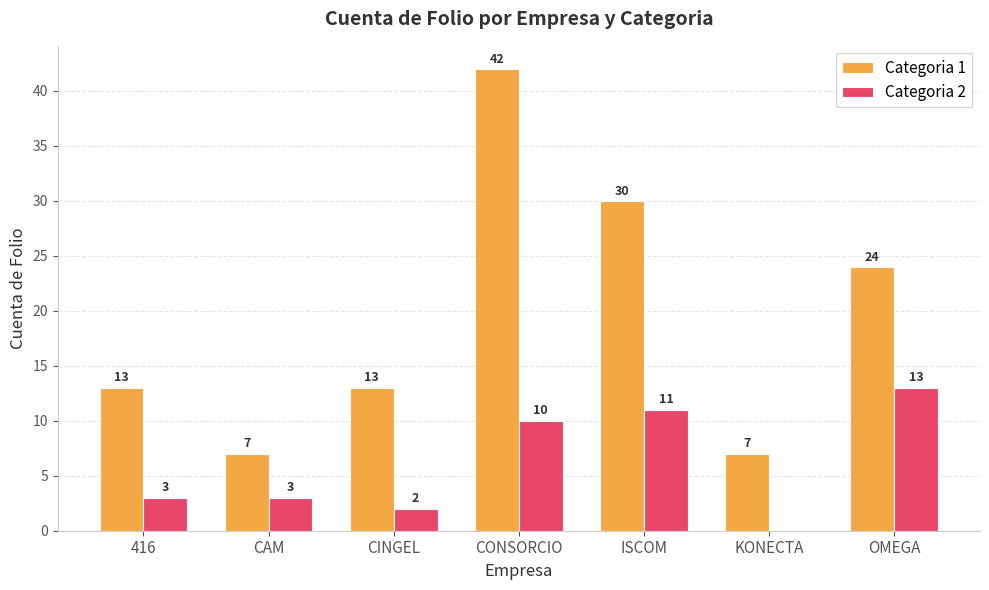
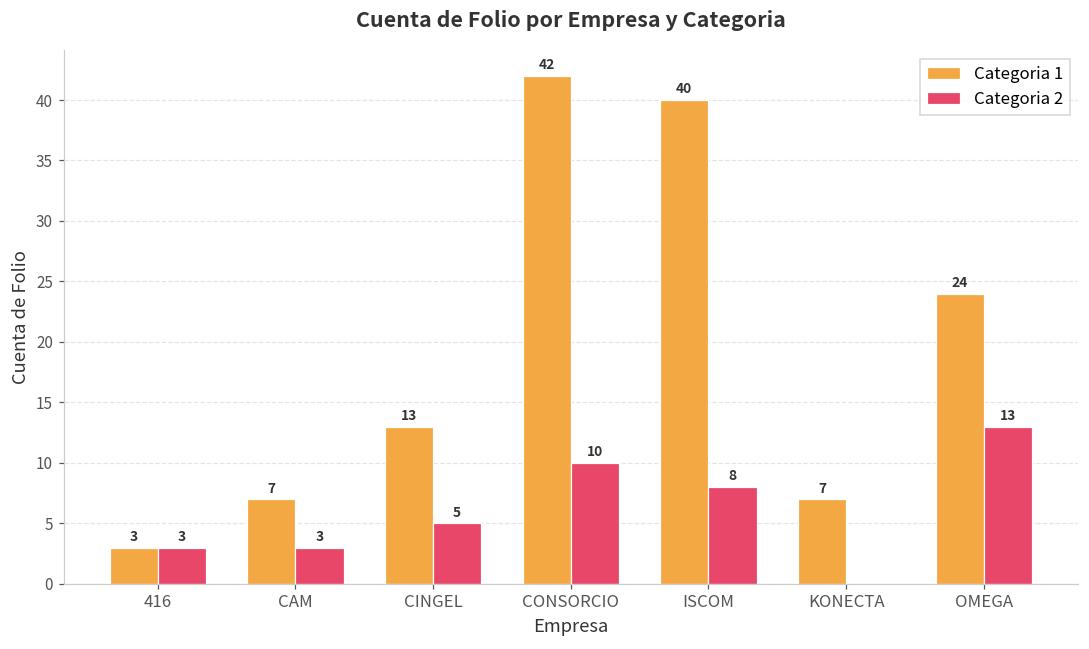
  {
    "Categoria 1": {
-     "416": 13,
+     "416": 3,
      "CAM": 7,
      "CINGEL": 13,
      "CONSORCIO": 42,
-     "ISCOM": 30,
+     "ISCOM": 40,
      "KONECTA": 7,
      "OMEGA": 24
    },
    "Categoria 2": {
      "416": 3,
      "CAM": 3,
-     "CINGEL": 2,
+     "CINGEL": 5,
      "CONSORCIO": 10,
-     "ISCOM": 11,
+     "ISCOM": 8,
      "OMEGA": 13
    }
  }
